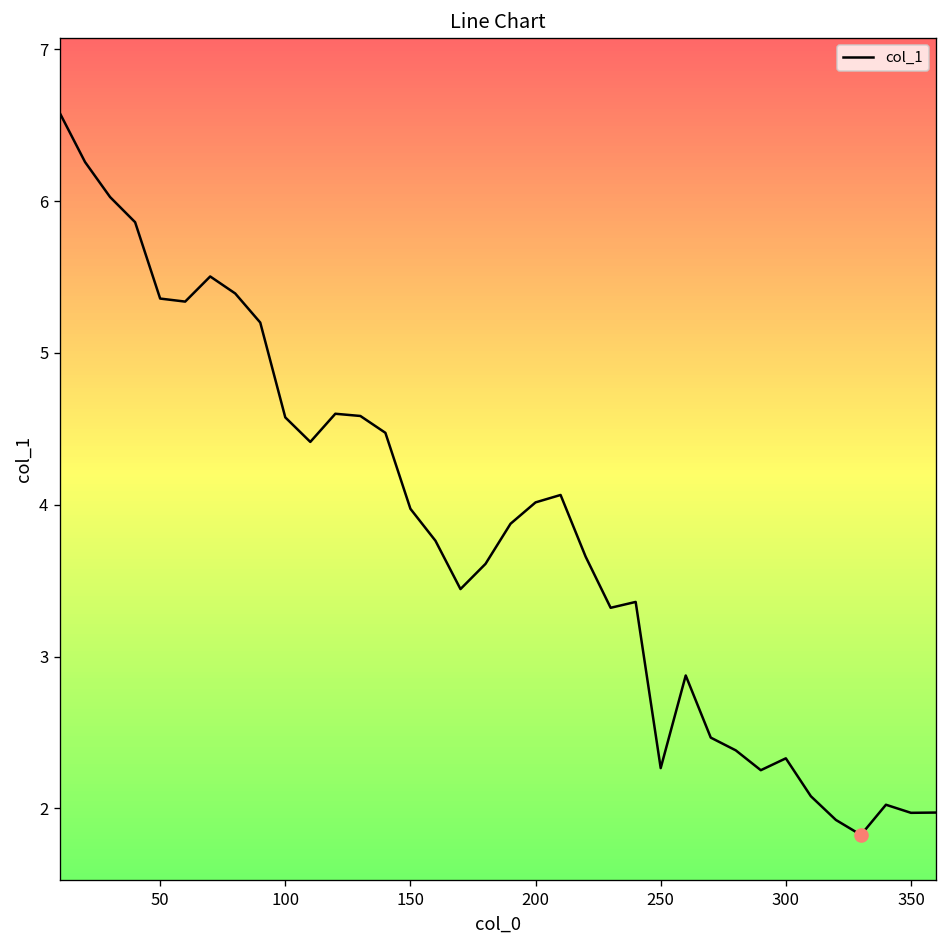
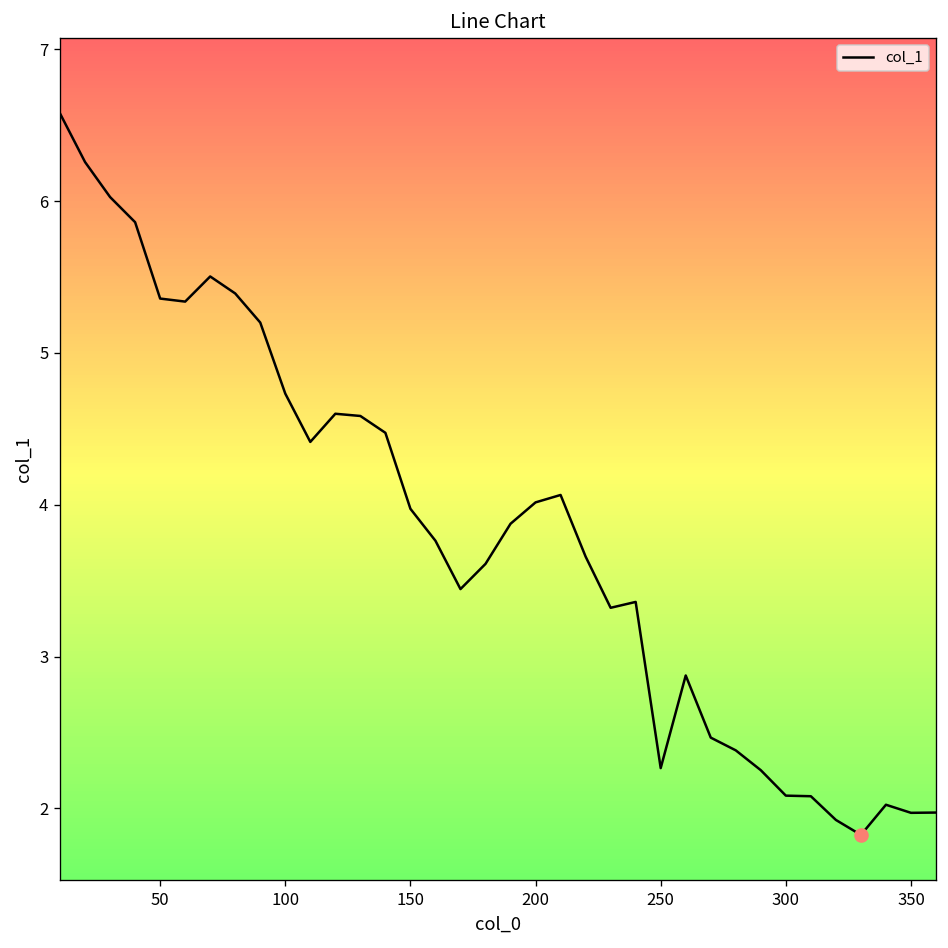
  {
    "col_1": {
      "50": 5.36,
-     "100": 4.58,
+     "100": 4.73,
      "150": 3.97,
      "200": 4.02,
      "250": 2.27,
-     "300": 2.33,
+     "300": 2.08,
      "350": 1.97
    }
  }
